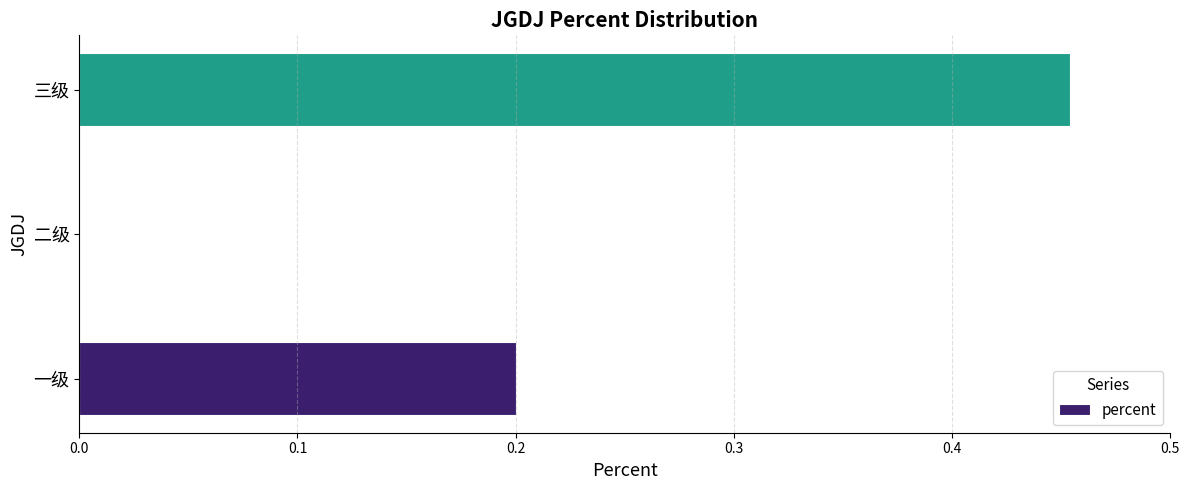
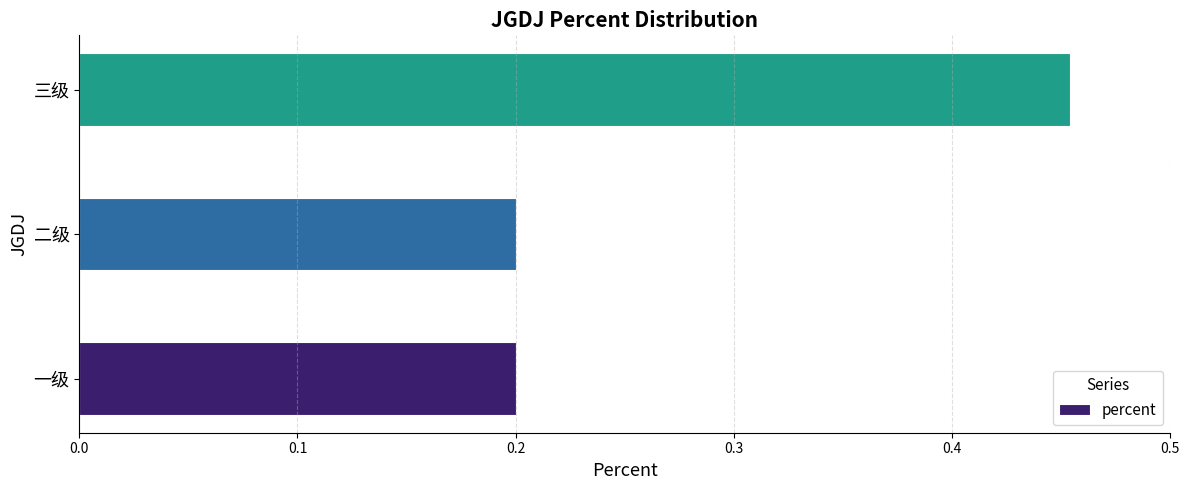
  {
    "三级": 0.454,
-   "二级": 0.0,
+   "二级": 0.2,
    "一级": 0.2
  }
